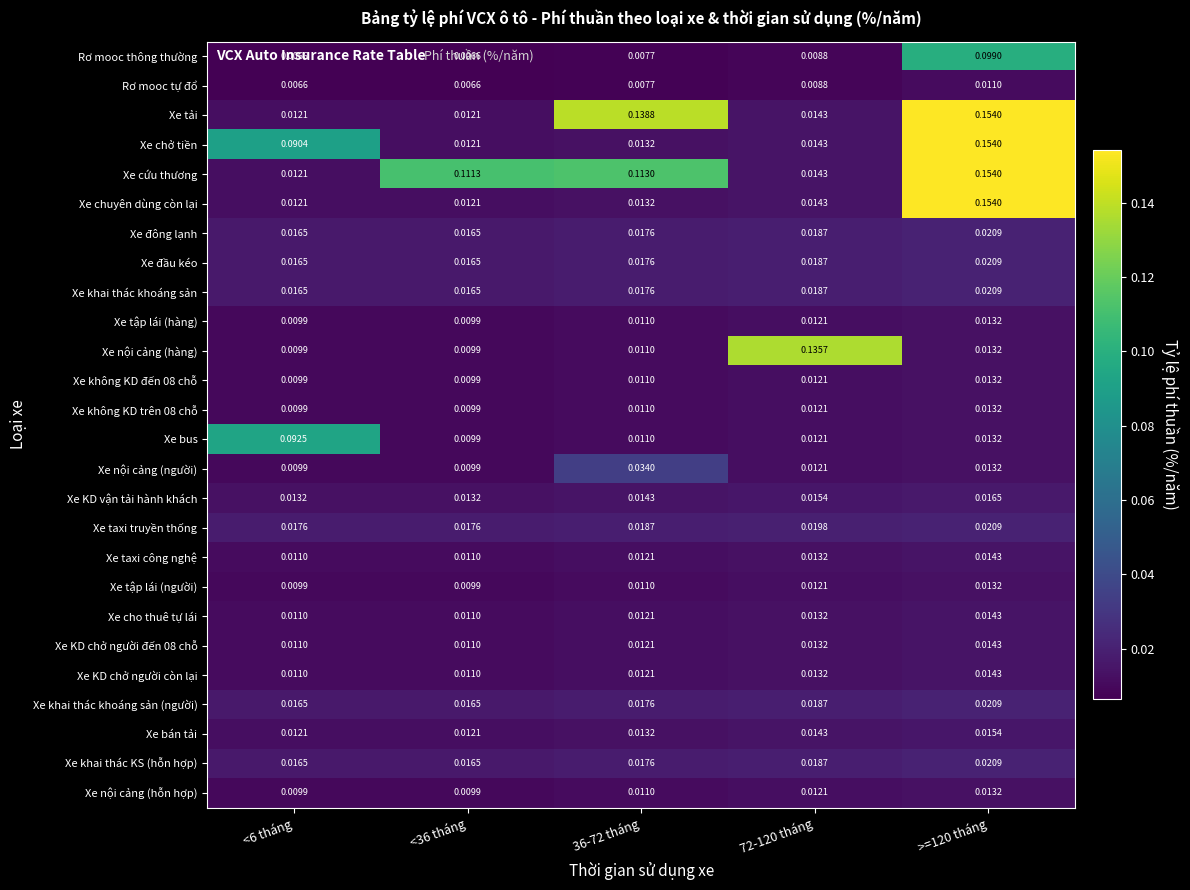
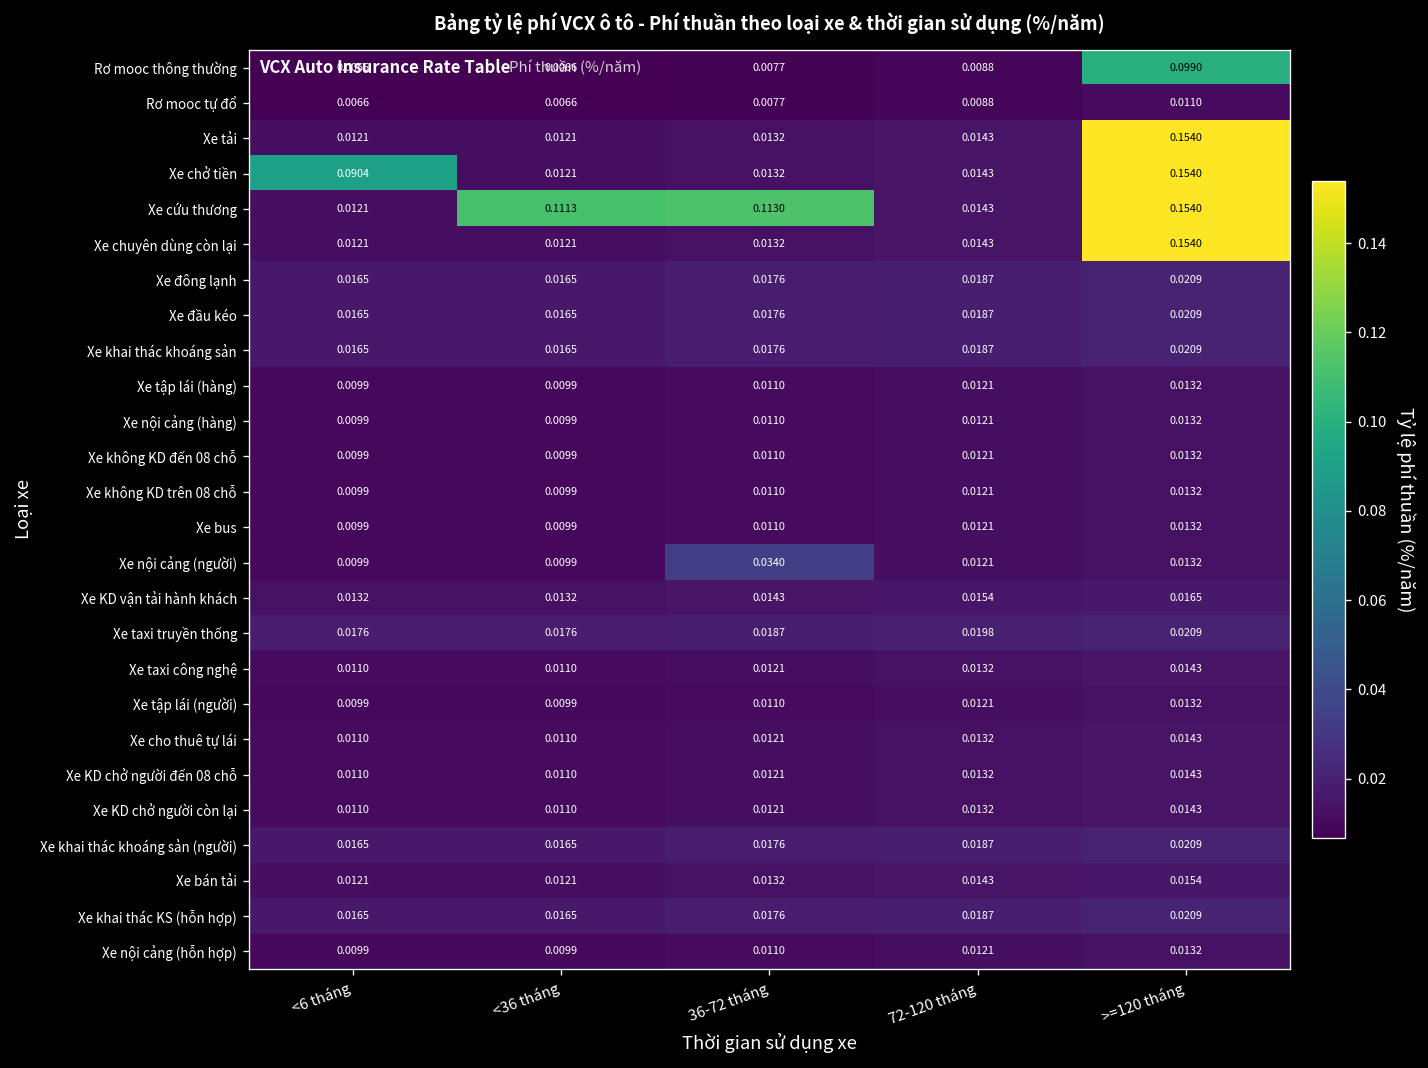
  {
    "Rơ mooc thông thường": {
      "36-72 tháng": 0.0077,
      "72-120 tháng": 0.0088,
      ">=120 tháng": 0.0990
    },
    "Rơ mooc tự đổ": {
      "<6 tháng": 0.0066,
      "<36 tháng": 0.0066,
      "36-72 tháng": 0.0077,
      "72-120 tháng": 0.0088,
      ">=120 tháng": 0.0110
    },
    "Xe tải": {
      "<6 tháng": 0.0121,
      "<36 tháng": 0.0121,
-     "36-72 tháng": 0.1388,
+     "36-72 tháng": 0.0132,
      "72-120 tháng": 0.0143,
      ">=120 tháng": 0.1540
    },
    "Xe chở tiền": {
      "<6 tháng": 0.0904,
      "<36 tháng": 0.0121,
      "36-72 tháng": 0.0132,
      "72-120 tháng": 0.0143,
      ">=120 tháng": 0.1540
    },
    "Xe cứu thương": {
      "<6 tháng": 0.0121,
      "<36 tháng": 0.1113,
      "36-72 tháng": 0.1130,
      "72-120 tháng": 0.0143,
      ">=120 tháng": 0.1540
    },
    "Xe chuyên dùng còn lại": {
      "<6 tháng": 0.0121,
      "<36 tháng": 0.0121,
      "36-72 tháng": 0.0132,
      "72-120 tháng": 0.0143,
      ">=120 tháng": 0.1540
    },
    "Xe đông lạnh": {
      "<6 tháng": 0.0165,
      "<36 tháng": 0.0165,
      "36-72 tháng": 0.0176,
      "72-120 tháng": 0.0187,
      ">=120 tháng": 0.0209
    },
    "Xe đầu kéo": {
      "<6 tháng": 0.0165,
      "<36 tháng": 0.0165,
      "36-72 tháng": 0.0176,
      "72-120 tháng": 0.0187,
      ">=120 tháng": 0.0209
    },
    "Xe khai thác khoáng sản": {
      "<6 tháng": 0.0165,
      "<36 tháng": 0.0165,
      "36-72 tháng": 0.0176,
      "72-120 tháng": 0.0187,
      ">=120 tháng": 0.0209
    },
    "Xe tập lái (hàng)": {
      "<6 tháng": 0.0099,
      "<36 tháng": 0.0099,
      "36-72 tháng": 0.0110,
      "72-120 tháng": 0.0121,
      ">=120 tháng": 0.0132
    },
    "Xe nội cảng (hàng)": {
      "<6 tháng": 0.0099,
      "<36 tháng": 0.0099,
      "36-72 tháng": 0.0110,
-     "72-120 tháng": 0.1357,
+     "72-120 tháng": 0.0121,
      ">=120 tháng": 0.0132
    },
    "Xe không KD đến 08 chỗ": {
      "<6 tháng": 0.0099,
      "<36 tháng": 0.0099,
      "36-72 tháng": 0.0110,
      "72-120 tháng": 0.0121,
      ">=120 tháng": 0.0132
    },
    "Xe không KD trên 08 chỗ": {
      "<6 tháng": 0.0099,
      "<36 tháng": 0.0099,
      "36-72 tháng": 0.0110,
      "72-120 tháng": 0.0121,
      ">=120 tháng": 0.0132
    },
    "Xe bus": {
-     "<6 tháng": 0.0925,
+     "<6 tháng": 0.0099,
      "<36 tháng": 0.0099,
      "36-72 tháng": 0.0110,
      "72-120 tháng": 0.0121,
      ">=120 tháng": 0.0132
    },
    "Xe nội cảng (người)": {
      "<6 tháng": 0.0099,
      "<36 tháng": 0.0099,
      "36-72 tháng": 0.0340,
      "72-120 tháng": 0.0121,
      ">=120 tháng": 0.0132
    },
    "Xe KD vận tải hành khách": {
      "<6 tháng": 0.0132,
      "<36 tháng": 0.0132,
      "36-72 tháng": 0.0143,
      "72-120 tháng": 0.0154,
      ">=120 tháng": 0.0165
    },
    "Xe taxi truyền thống": {
      "<6 tháng": 0.0176,
      "<36 tháng": 0.0176,
      "36-72 tháng": 0.0187,
      "72-120 tháng": 0.0198,
      ">=120 tháng": 0.0209
    },
    "Xe taxi công nghệ": {
      "<6 tháng": 0.0110,
      "<36 tháng": 0.0110,
      "36-72 tháng": 0.0121,
      "72-120 tháng": 0.0132,
      ">=120 tháng": 0.0143
    },
    "Xe tập lái (người)": {
      "<6 tháng": 0.0099,
      "<36 tháng": 0.0099,
      "36-72 tháng": 0.0110,
      "72-120 tháng": 0.0121,
      ">=120 tháng": 0.0132
    },
    "Xe cho thuê tự lái": {
      "<6 tháng": 0.0110,
      "<36 tháng": 0.0110,
      "36-72 tháng": 0.0121,
      "72-120 tháng": 0.0132,
      ">=120 tháng": 0.0143
    },
    "Xe KD chở người đến 08 chỗ": {
      "<6 tháng": 0.0110,
      "<36 tháng": 0.0110,
      "36-72 tháng": 0.0121,
      "72-120 tháng": 0.0132,
      ">=120 tháng": 0.0143
    },
    "Xe KD chở người còn lại": {
      "<6 tháng": 0.0110,
      "<36 tháng": 0.0110,
      "36-72 tháng": 0.0121,
      "72-120 tháng": 0.0132,
      ">=120 tháng": 0.0143
    },
    "Xe khai thác khoáng sản (người)": {
      "<6 tháng": 0.0165,
      "<36 tháng": 0.0165,
      "36-72 tháng": 0.0176,
      "72-120 tháng": 0.0187,
      ">=120 tháng": 0.0209
    },
    "Xe bán tải": {
      "<6 tháng": 0.0121,
      "<36 tháng": 0.0121,
      "36-72 tháng": 0.0132,
      "72-120 tháng": 0.0143,
      ">=120 tháng": 0.0154
    },
    "Xe khai thác KS (hỗn hợp)": {
      "<6 tháng": 0.0165,
      "<36 tháng": 0.0165,
      "36-72 tháng": 0.0176,
      "72-120 tháng": 0.0187,
      ">=120 tháng": 0.0209
    },
    "Xe nội cảng (hỗn hợp)": {
      "<6 tháng": 0.0099,
      "<36 tháng": 0.0099,
      "36-72 tháng": 0.0110,
      "72-120 tháng": 0.0121,
      ">=120 tháng": 0.0132
    }
  }
